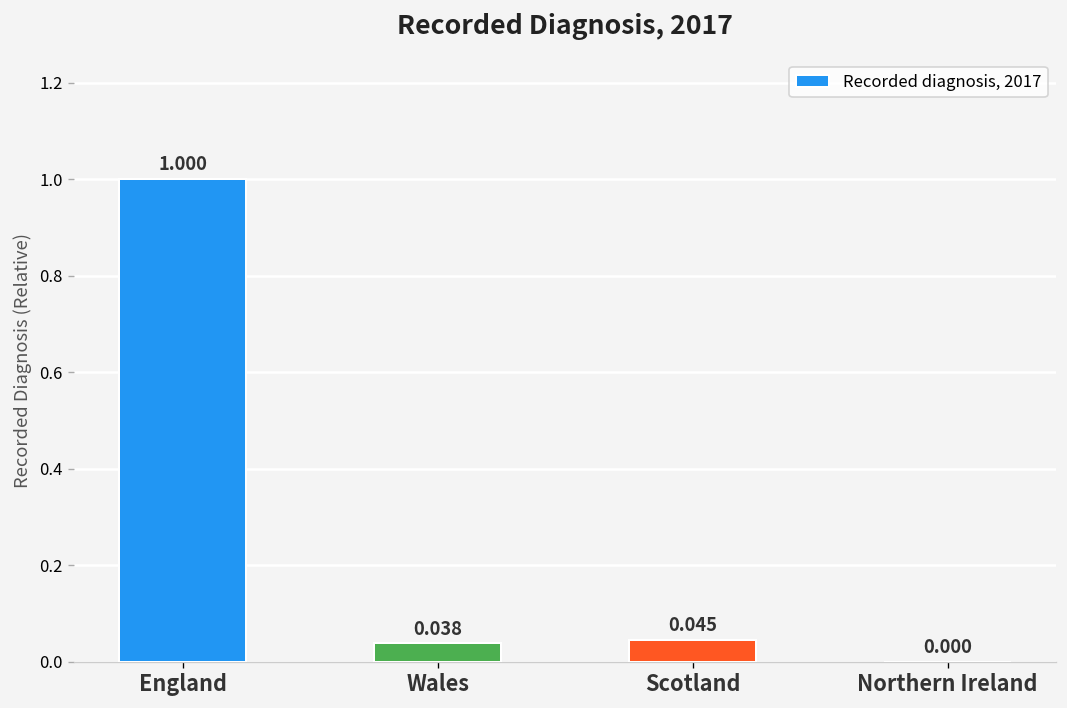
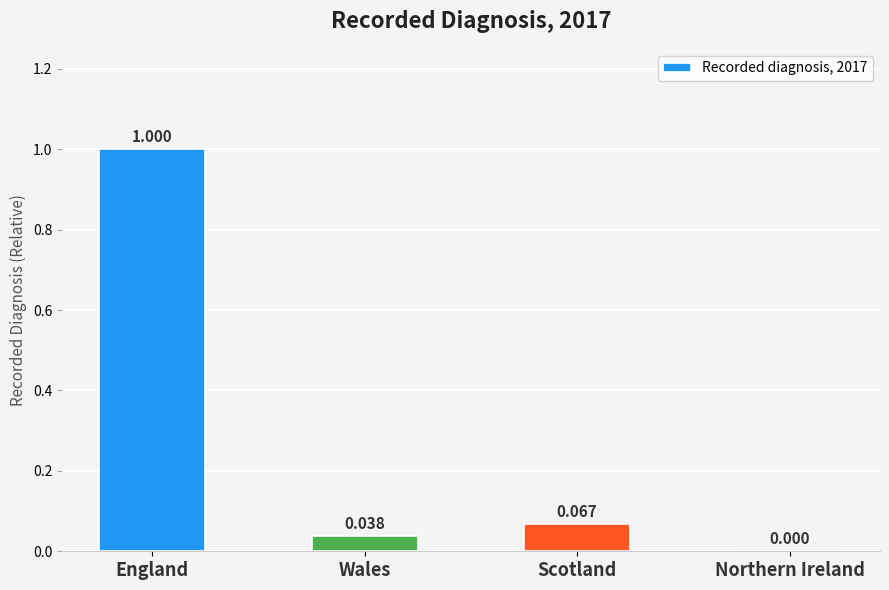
  {
    "England": 1.000,
    "Wales": 0.038,
-   "Scotland": 0.045,
+   "Scotland": 0.067,
    "Northern Ireland": 0.000
  }
